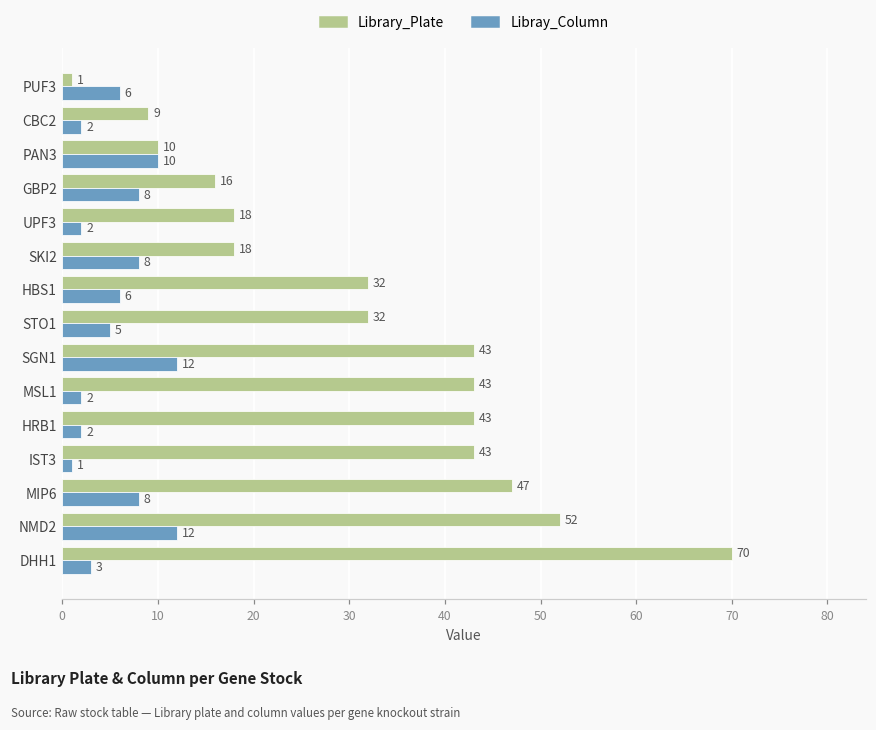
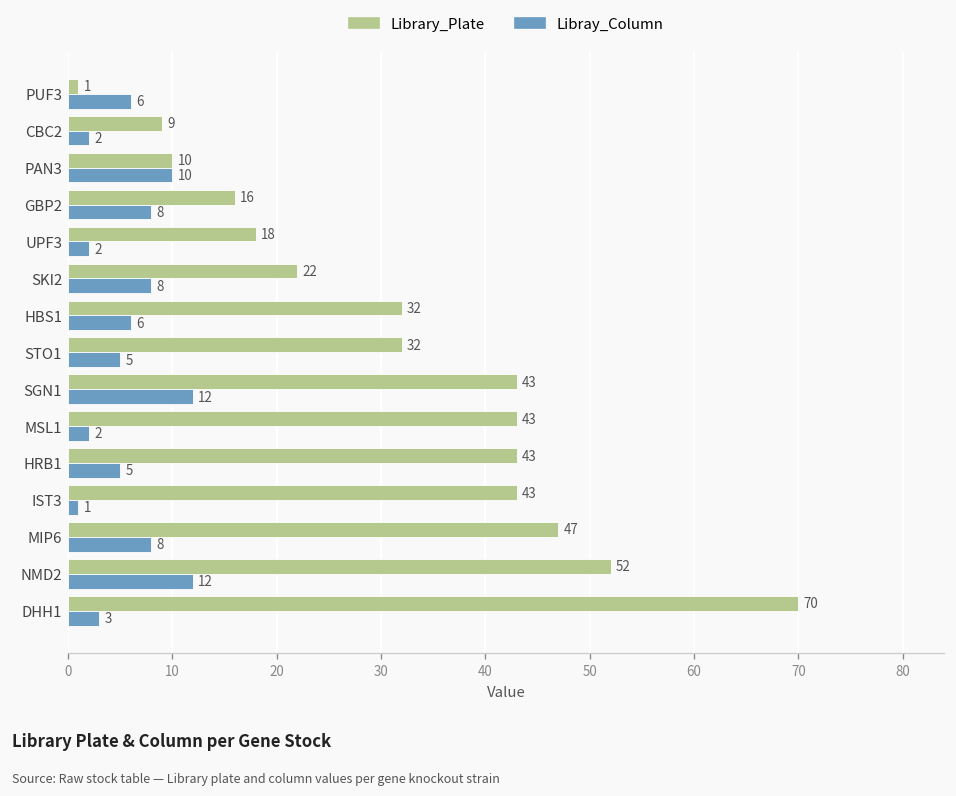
  {
    "Library_Plate": {
      "PUF3": 1,
      "CBC2": 9,
      "PAN3": 10,
      "GBP2": 16,
      "UPF3": 18,
-     "SKI2": 18,
+     "SKI2": 22,
      "HBS1": 32,
      "STO1": 32,
      "SGN1": 43,
      "MSL1": 43,
      "HRB1": 43,
      "IST3": 43,
      "MIP6": 47,
      "NMD2": 52,
      "DHH1": 70
    },
    "Libray_Column": {
      "PUF3": 6,
      "CBC2": 2,
      "PAN3": 10,
      "GBP2": 8,
      "UPF3": 2,
      "SKI2": 8,
      "HBS1": 6,
      "STO1": 5,
      "SGN1": 12,
      "MSL1": 2,
-     "HRB1": 2,
+     "HRB1": 5,
      "IST3": 1,
      "MIP6": 8,
      "NMD2": 12,
      "DHH1": 3
    }
  }
